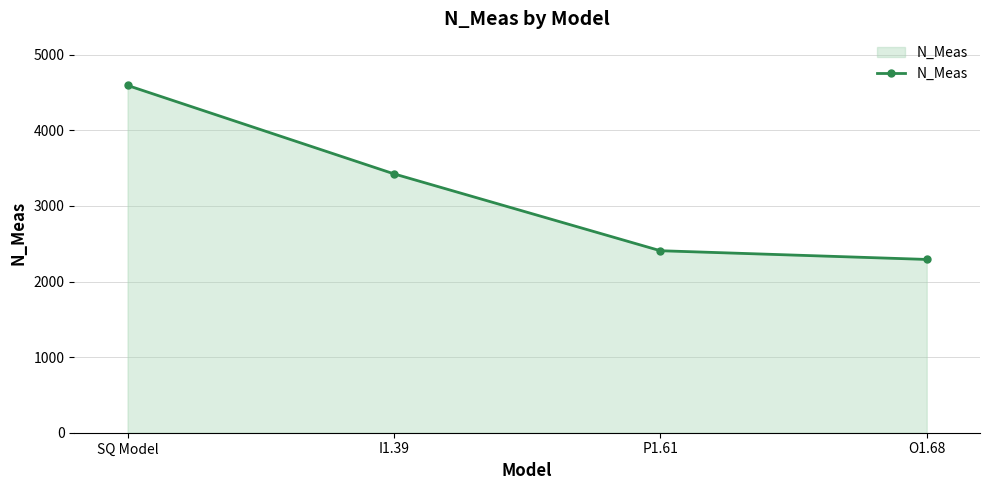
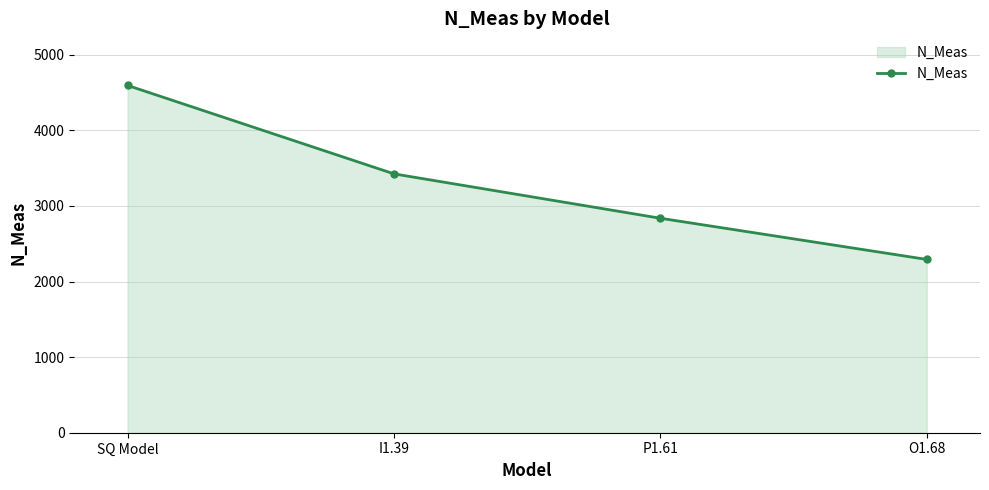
  {
    "SQ Model": 4600,
    "I1.39": 3400,
-   "P1.61": 2400,
+   "P1.61": 2800,
    "O1.68": 2300
  }
